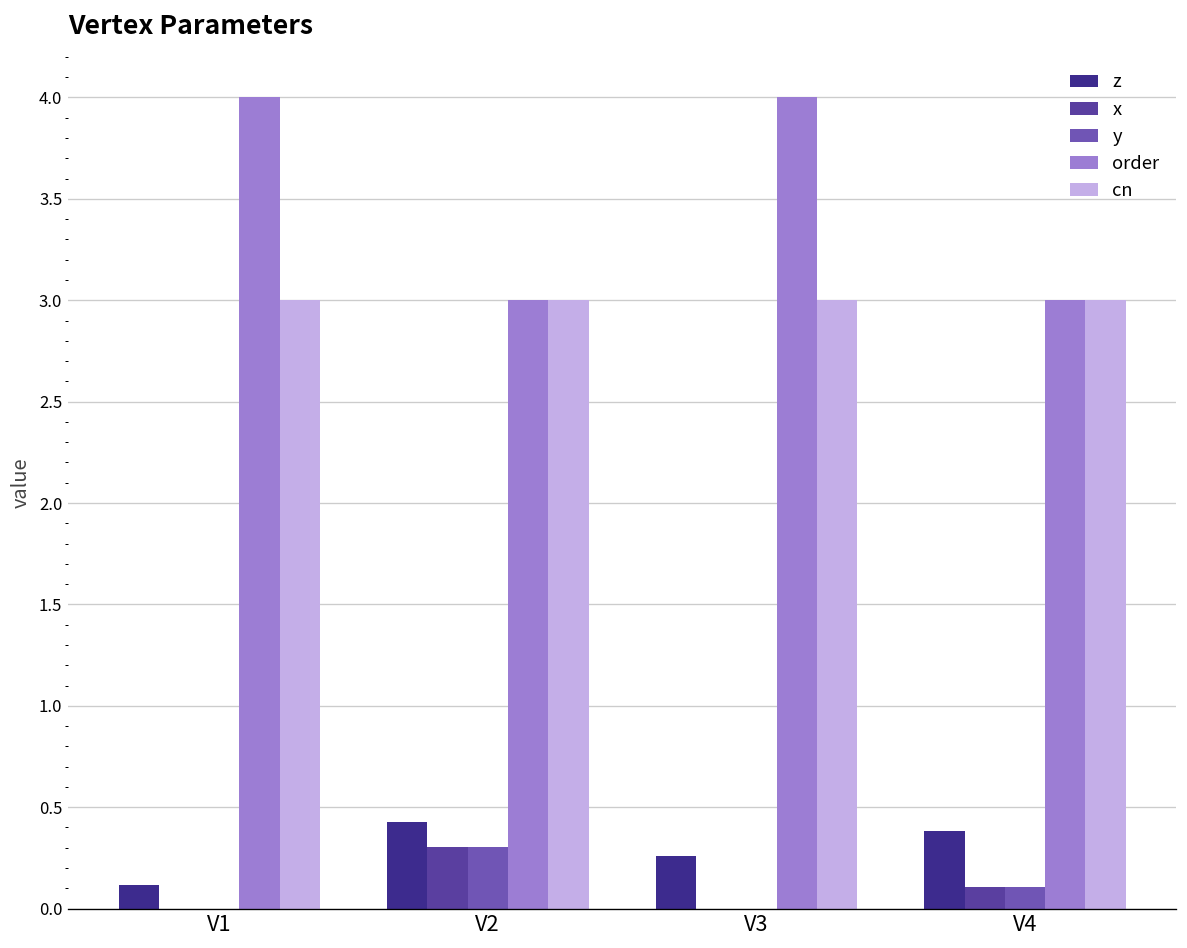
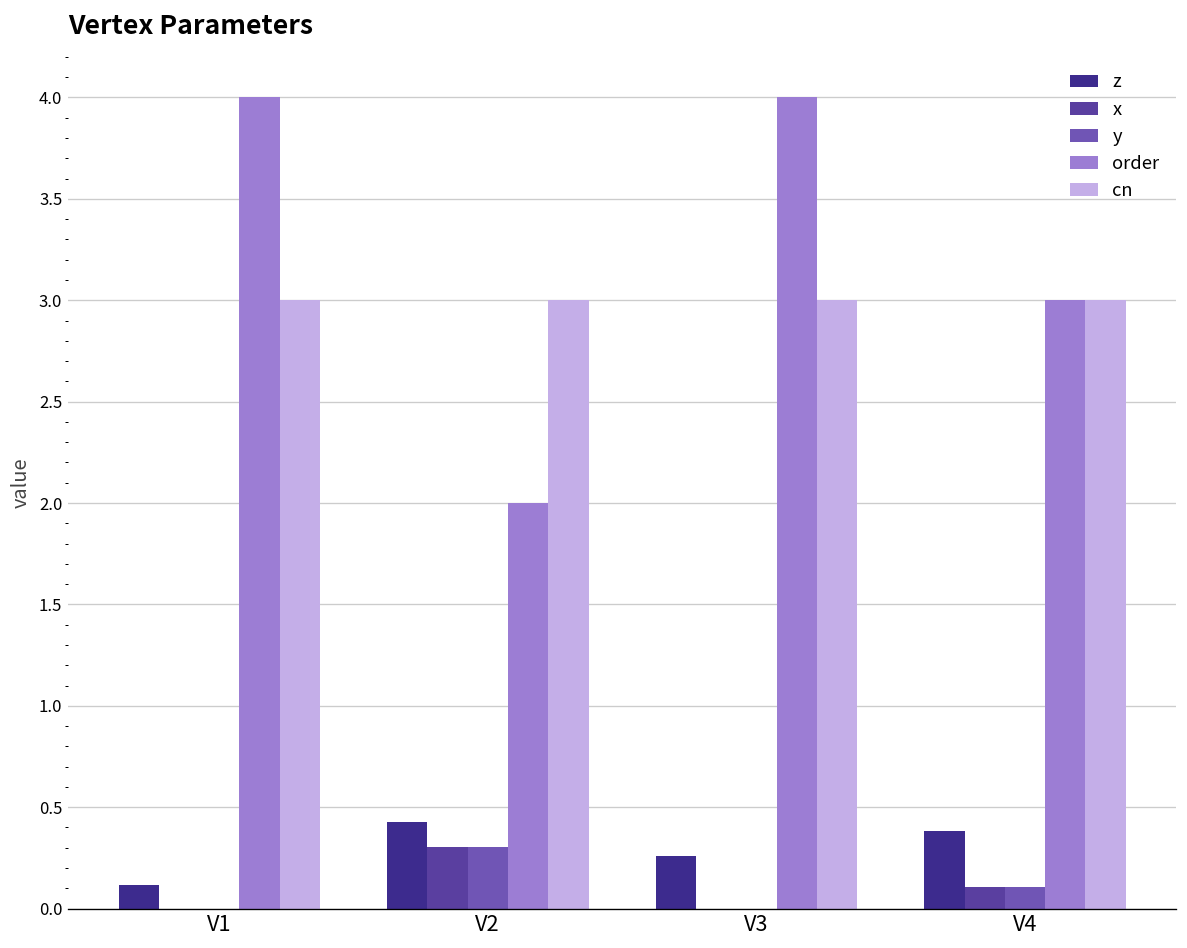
  {
    "order": {
      "V1": 4,
-     "V2": 3,
+     "V2": 2,
      "V3": 4,
      "V4": 3
    },
    "cn": {
      "V1": 3,
      "V2": 3,
      "V3": 3,
      "V4": 3
    }
  }
